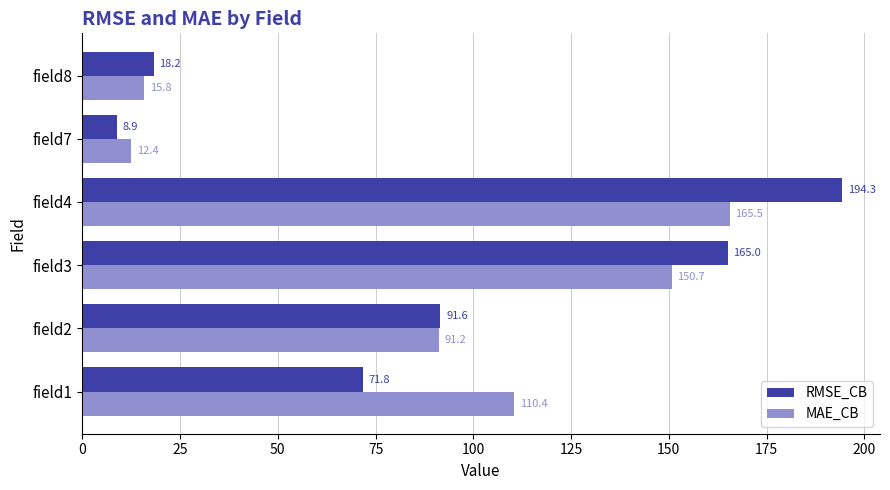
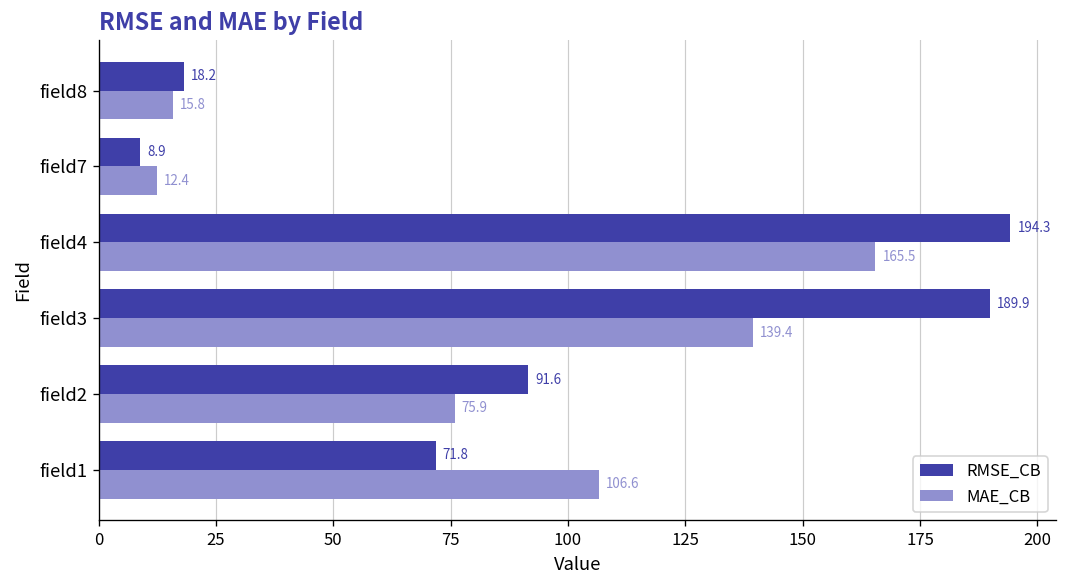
  {
    "RMSE_CB": {
      "field8": 18.2,
      "field7": 8.9,
      "field4": 194.3,
-     "field3": 165.0,
+     "field3": 189.9,
      "field2": 91.6,
      "field1": 71.8
    },
    "MAE_CB": {
      "field8": 15.8,
      "field7": 12.4,
      "field4": 165.5,
-     "field3": 150.7,
-     "field2": 91.2,
-     "field1": 110.4
+     "field3": 139.4,
+     "field2": 75.9,
+     "field1": 106.6
    }
  }
